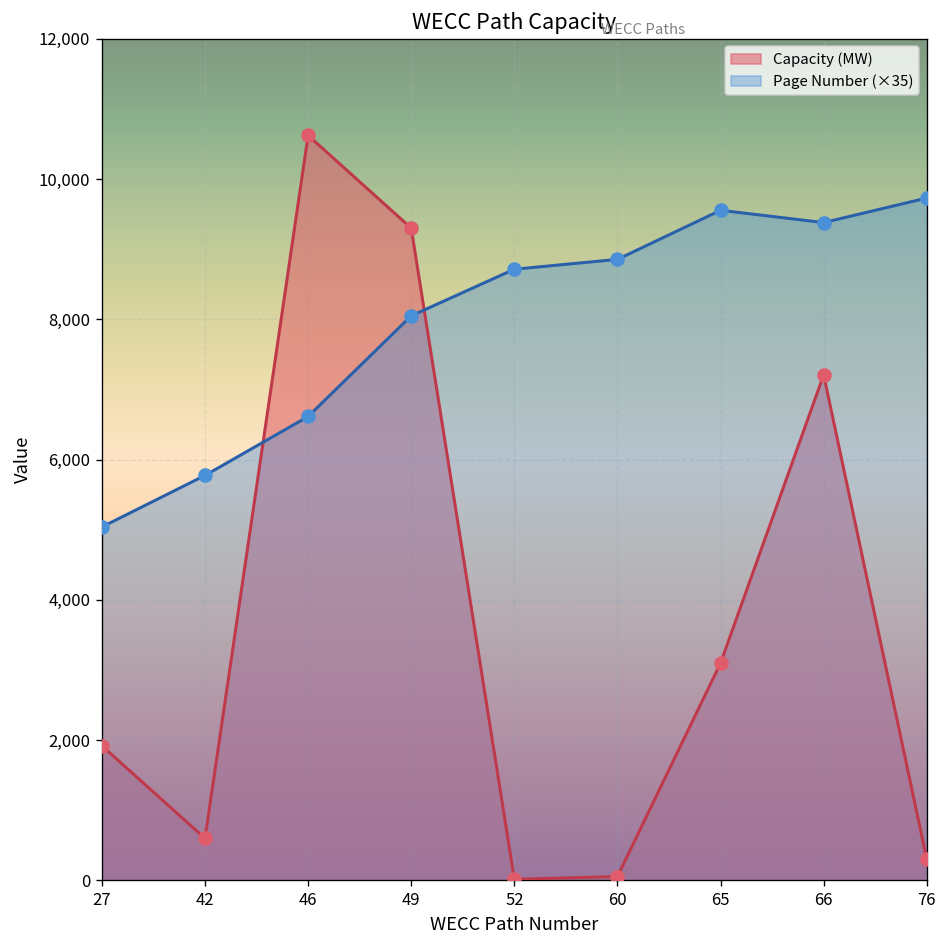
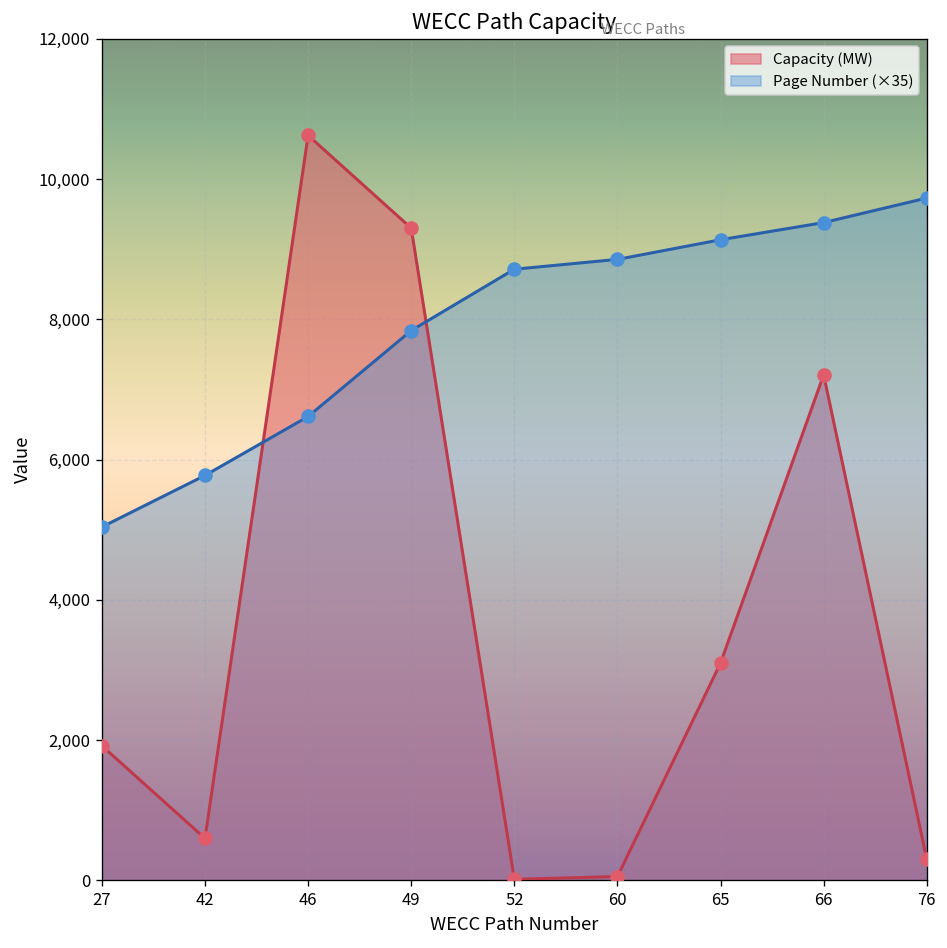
  {
    "Capacity (MW)": {
      "27": "1,900",
      "42": "600",
      "46": "10,600",
      "49": "9,300",
      "52": "0",
      "60": "100",
      "65": "3,100",
      "66": "7,200",
      "76": "300"
    },
    "Page Number (×35)": {
      "27": "5,000",
      "42": "5,800",
      "46": "6,600",
-     "49": "8,100",
+     "49": "7,800",
      "52": "8,700",
      "60": "8,900",
-     "65": "9,600",
+     "65": "9,100",
      "66": "9,400",
      "76": "9,700"
    }
  }
